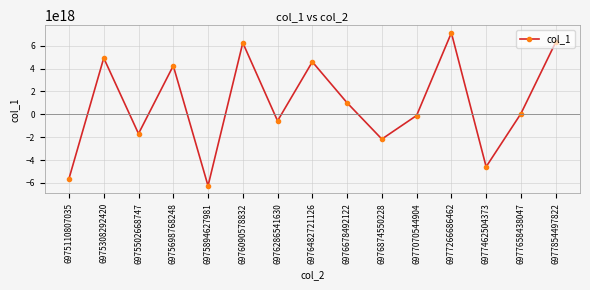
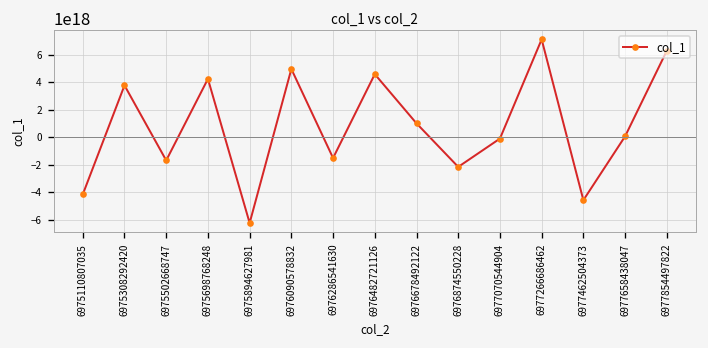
  {
-   "6975110807035": -5600000000000000000,
-   "6975308292420": 4900000000000000000,
+   "6975110807035": -4200000000000000000,
+   "6975308292420": 3800000000000000000,
    "6975502668747": -1700000000000000000,
    "6975698768248": 4200000000000000000,
    "6975894627981": -6300000000000000000,
-   "6976090578832": 6300000000000000000,
-   "6976286541630": -600000000000000000,
+   "6976090578832": 5000000000000000000,
+   "6976286541630": -1500000000000000000,
    "6976482721126": 4600000000000000000,
    "6976678492122": 1000000000000000000,
    "6976874550228": -2200000000000000000,
    "6977070544904": -100000000000000000,
    "6977266686462": 7100000000000000000,
    "6977462504373": -4600000000000000000,
    "6977658438047": 100000000000000000
  }
